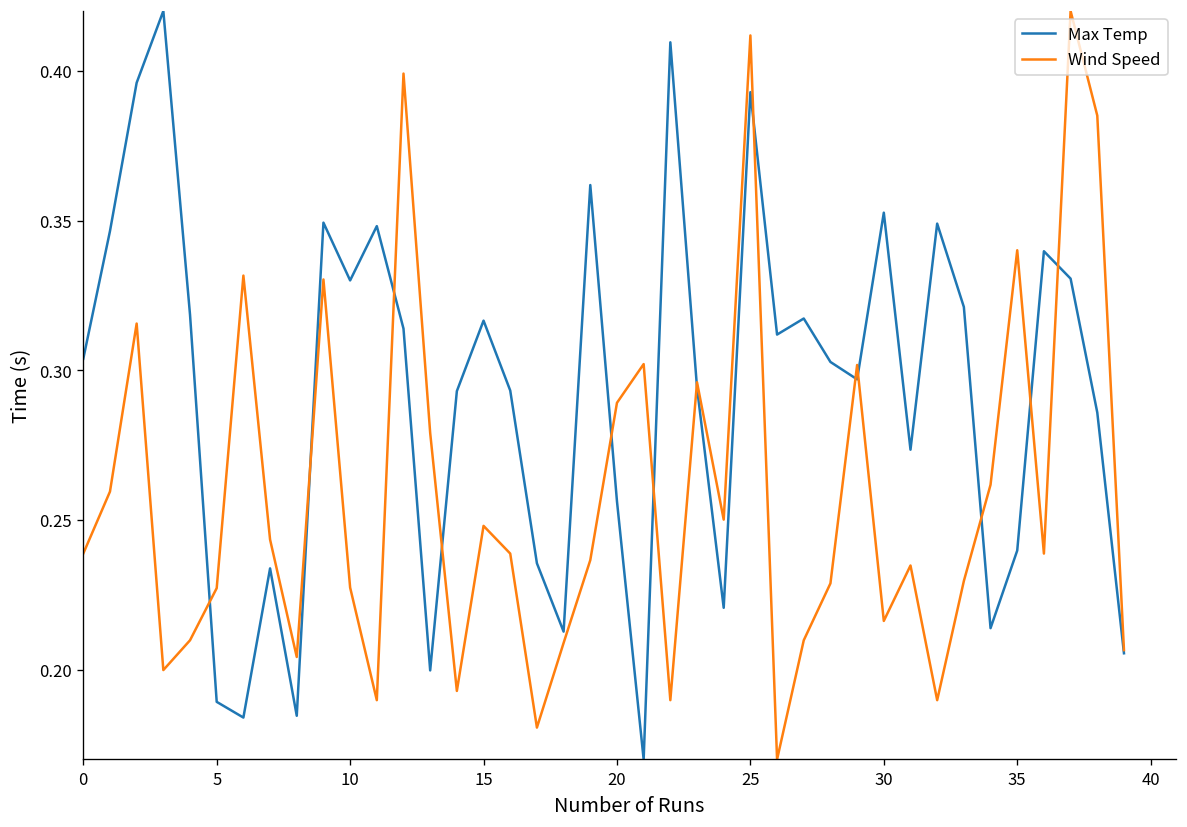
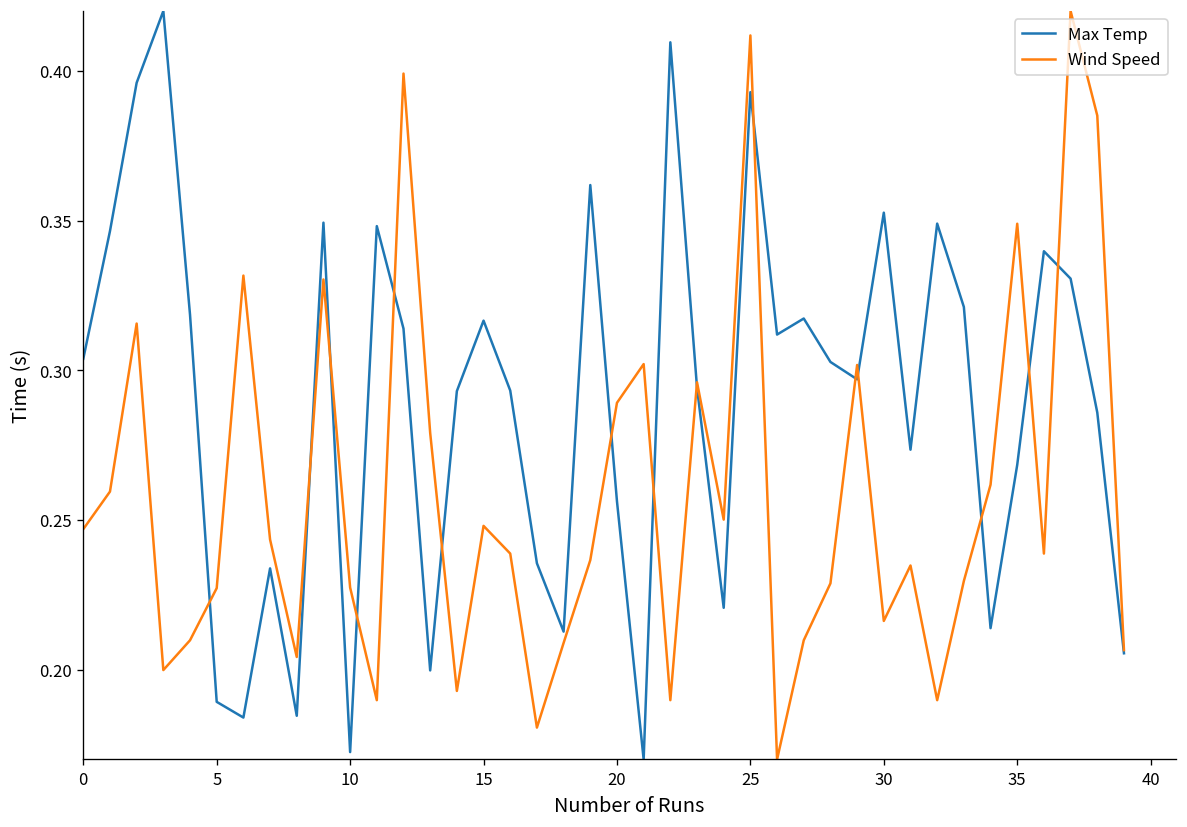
  {
    "Max Temp": {
      "0": 0.304,
      "5": 0.189,
-     "10": 0.330,
+     "10": 0.172,
      "15": 0.317,
      "20": 0.256,
      "25": 0.393,
      "30": 0.353,
-     "35": 0.240
+     "35": 0.268
    },
    "Wind Speed": {
-     "0": 0.239,
+     "0": 0.247,
      "5": 0.227,
      "10": 0.227,
      "15": 0.248,
      "20": 0.289,
      "25": 0.412,
      "30": 0.216,
-     "35": 0.340
+     "35": 0.349
    }
  }
